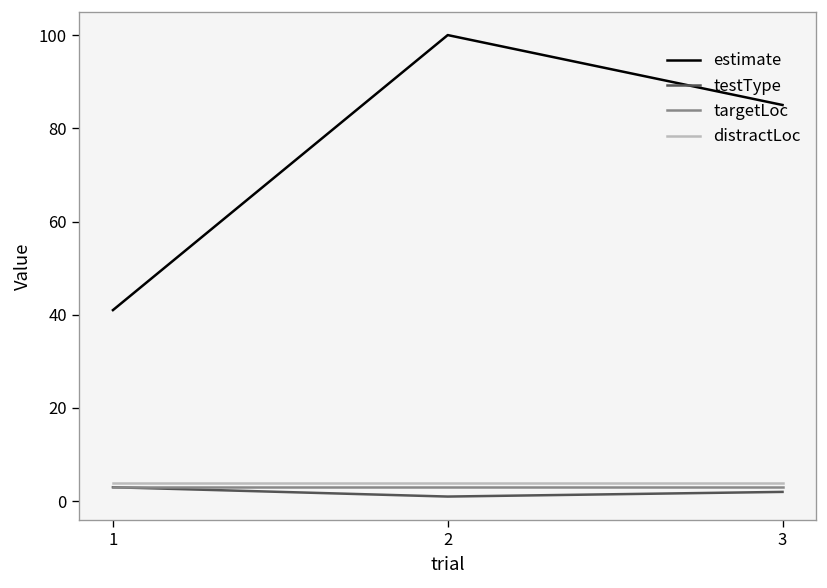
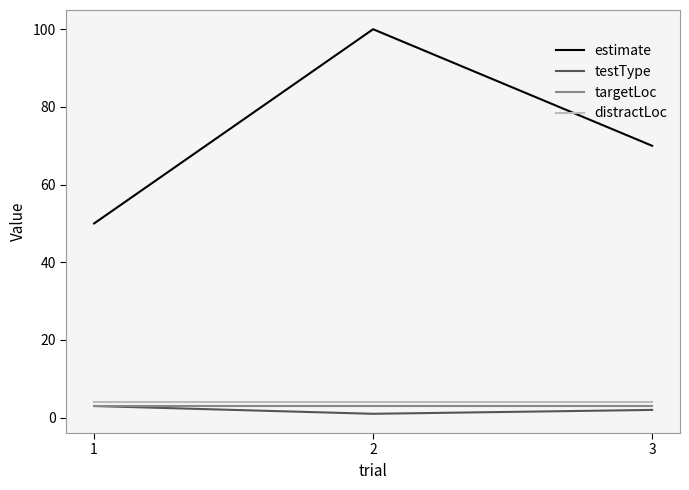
  {
    "estimate": {
-     "1": 41,
+     "1": 50,
      "2": 100,
-     "3": 85
+     "3": 70
    },
    "testType": {
      "2": 1,
      "3": 2
    },
    "targetLoc": {
      "2": 3,
      "3": 3
    },
    "distractLoc": {
      "1": 4,
      "2": 4,
      "3": 4
    }
  }
